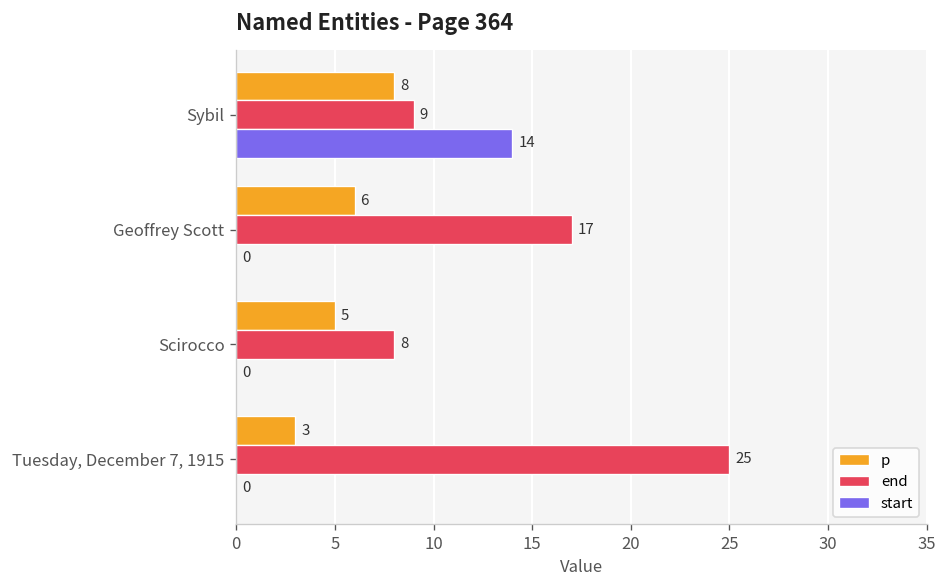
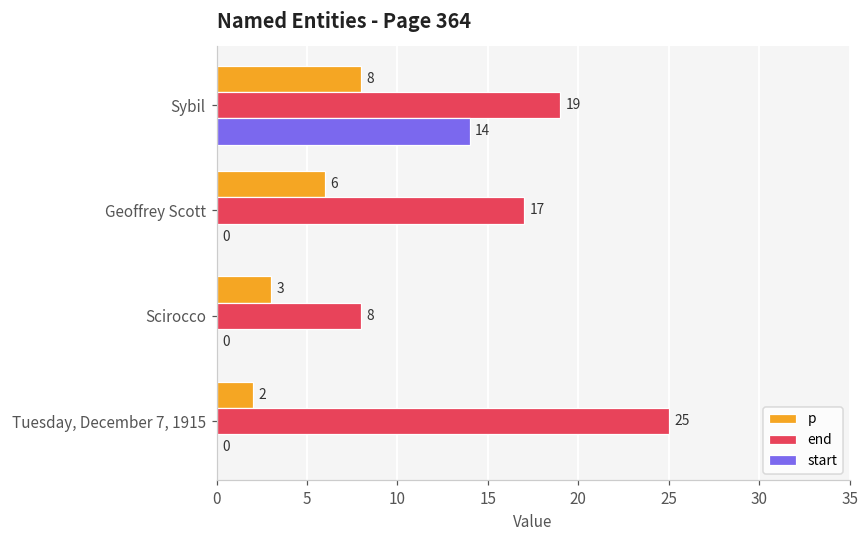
  {
    "p": {
      "Sybil": 8,
      "Geoffrey Scott": 6,
-     "Scirocco": 5,
-     "Tuesday, December 7, 1915": 3
+     "Scirocco": 3,
+     "Tuesday, December 7, 1915": 2
    },
    "end": {
-     "Sybil": 9,
+     "Sybil": 19,
      "Geoffrey Scott": 17,
      "Scirocco": 8,
      "Tuesday, December 7, 1915": 25
    },
    "start": {
      "Sybil": 14,
      "Geoffrey Scott": 0,
      "Scirocco": 0,
      "Tuesday, December 7, 1915": 0
    }
  }
